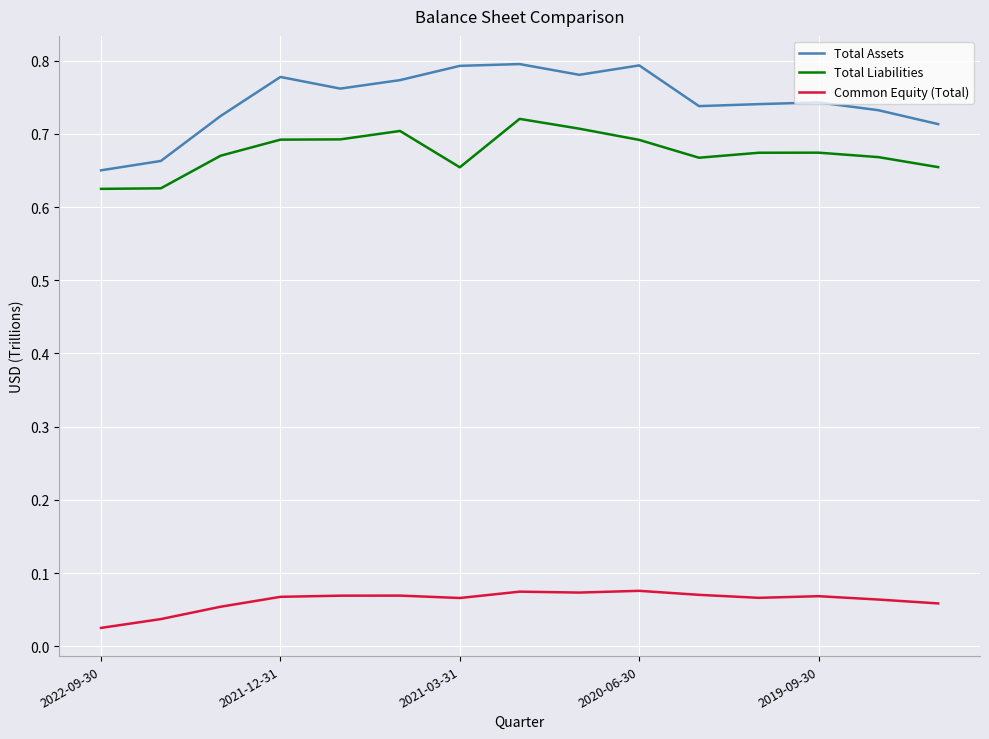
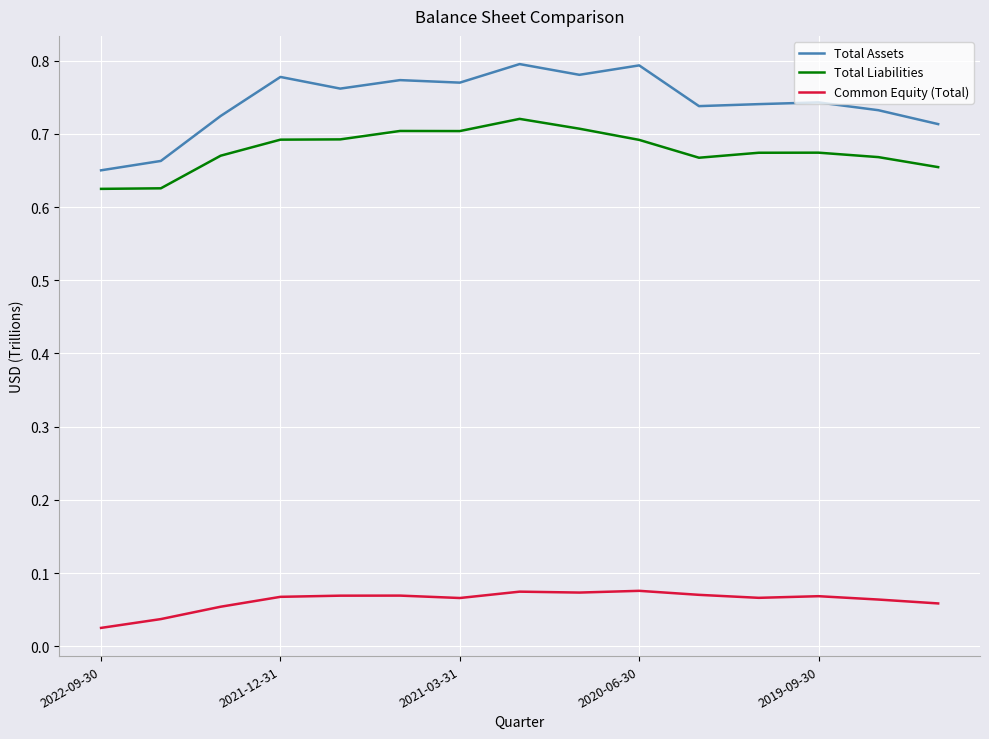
  {
    "Total Assets": {
      "2022-09-30": 0.65,
      "2021-12-31": 0.78,
-     "2021-03-31": 0.79,
+     "2021-03-31": 0.77,
      "2020-06-30": 0.79
    },
    "Total Liabilities": {
      "2022-09-30": 0.62,
      "2021-12-31": 0.69,
-     "2021-03-31": 0.65,
+     "2021-03-31": 0.70,
      "2020-06-30": 0.69,
      "2019-09-30": 0.67
    },
    "Common Equity (Total)": {
      "2022-09-30": 0.03,
      "2021-12-31": 0.07,
      "2021-03-31": 0.07,
      "2020-06-30": 0.08,
      "2019-09-30": 0.07
    }
  }
